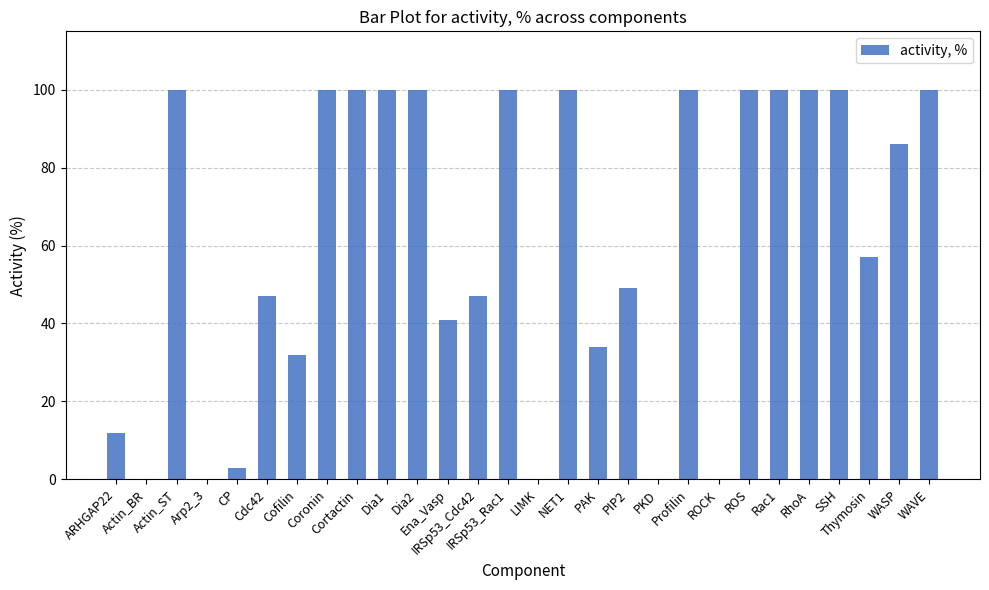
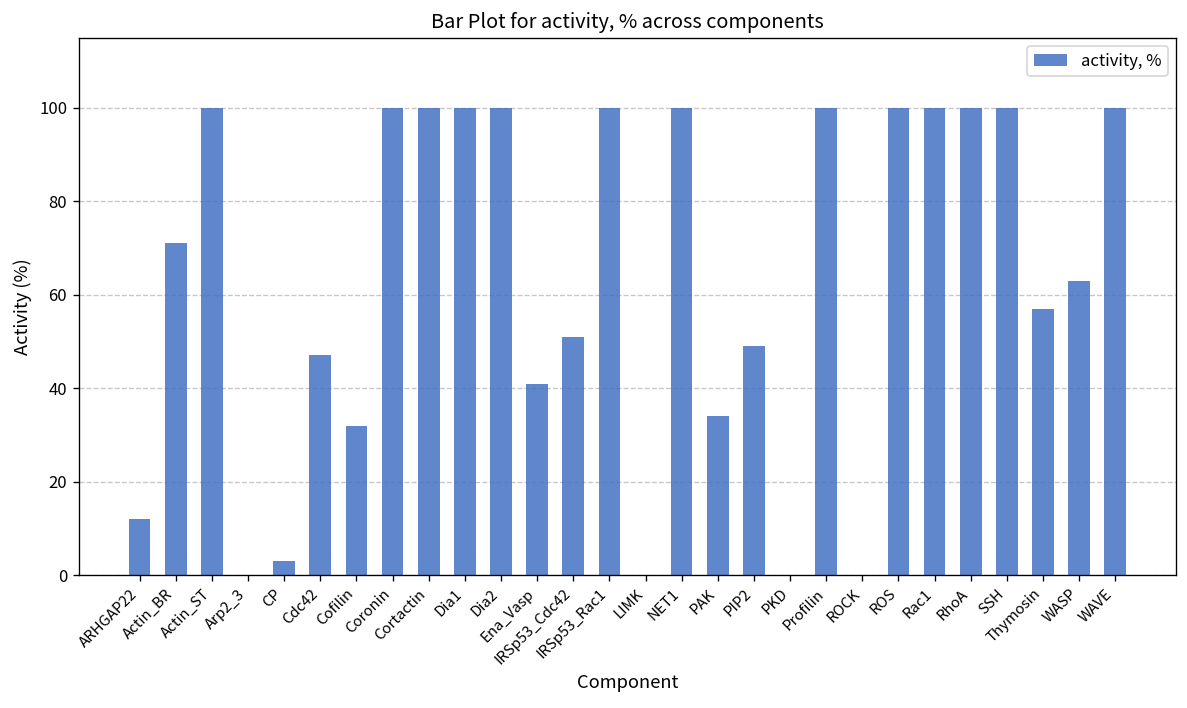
  {
    "ARHGAP22": 12,
-   "Actin_BR": 0,
+   "Actin_BR": 71,
    "Actin_ST": 100,
    "Arp2_3": 0,
    "CP": 3,
    "Cdc42": 47,
    "Cofilin": 32,
    "Coronin": 100,
    "Cortactin": 100,
    "Dia1": 100,
    "Dia2": 100,
    "Ena_Vasp": 41,
-   "IRSp53_Cdc42": 47,
+   "IRSp53_Cdc42": 51,
    "IRSp53_Rac1": 100,
    "LIMK": 0,
    "NET1": 100,
    "PAK": 34,
    "PIP2": 49,
    "PKD": 0,
    "Profilin": 100,
    "ROCK": 0,
    "ROS": 100,
    "Rac1": 100,
    "RhoA": 100,
    "SSH": 100,
    "Thymosin": 57,
-   "WASP": 86,
+   "WASP": 63,
    "WAVE": 100
  }
